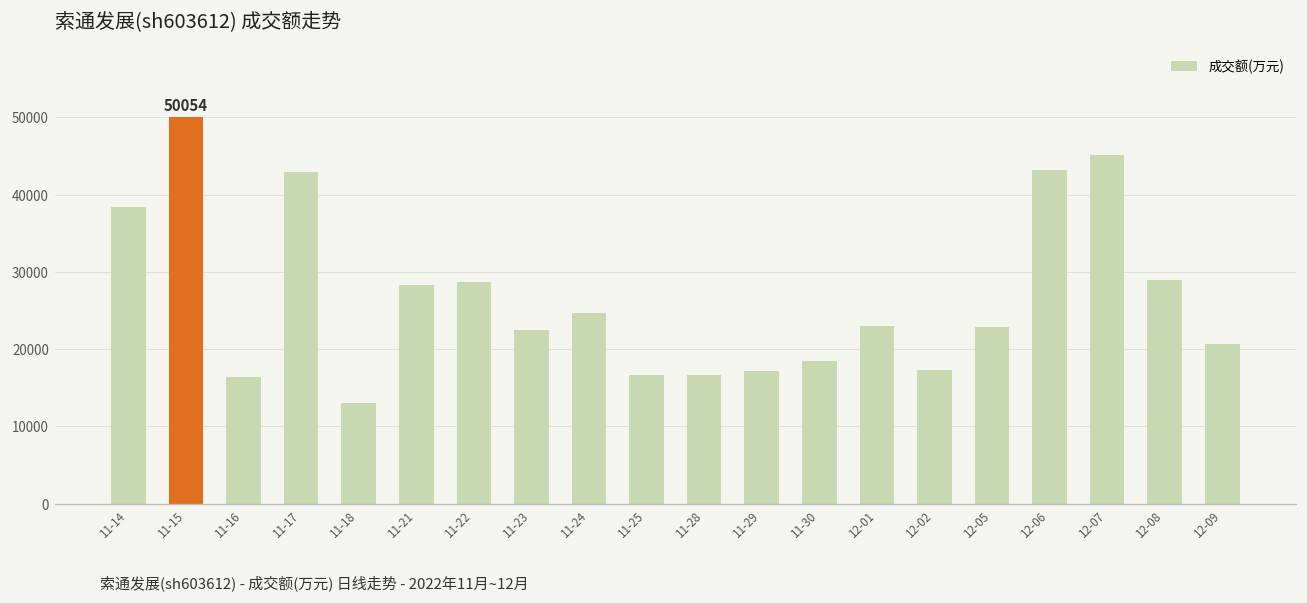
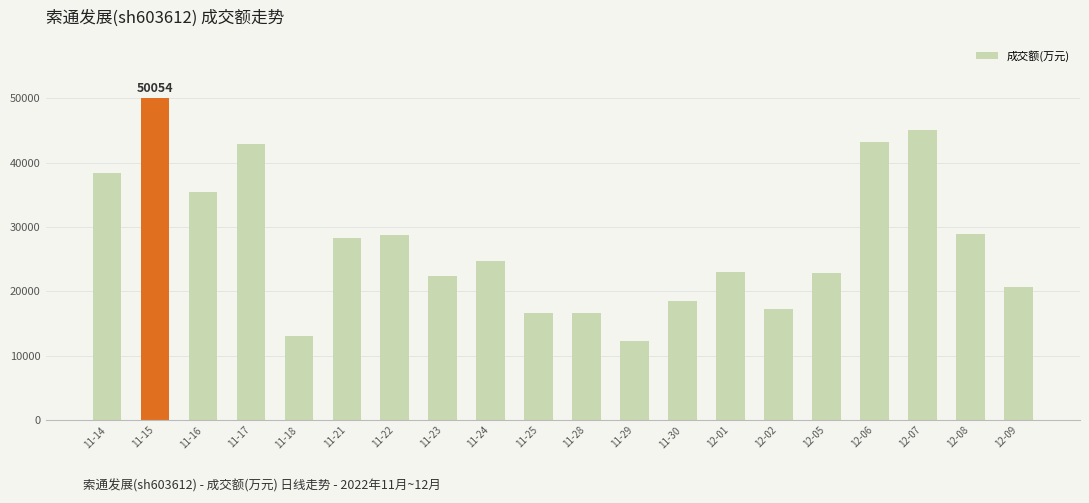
  {
    "11-14": 38000,
-   "11-16": 16000,
+   "11-16": 35000,
    "11-17": 43000,
    "11-18": 13000,
    "11-21": 28000,
    "11-22": 29000,
    "11-23": 22000,
    "11-24": 25000,
    "11-25": 17000,
    "11-28": 17000,
-   "11-29": 17000,
+   "11-29": 12000,
    "11-30": 18000,
    "12-01": 23000,
    "12-02": 17000,
    "12-05": 23000,
    "12-06": 43000,
    "12-07": 45000,
    "12-08": 29000,
    "12-09": 21000
  }
